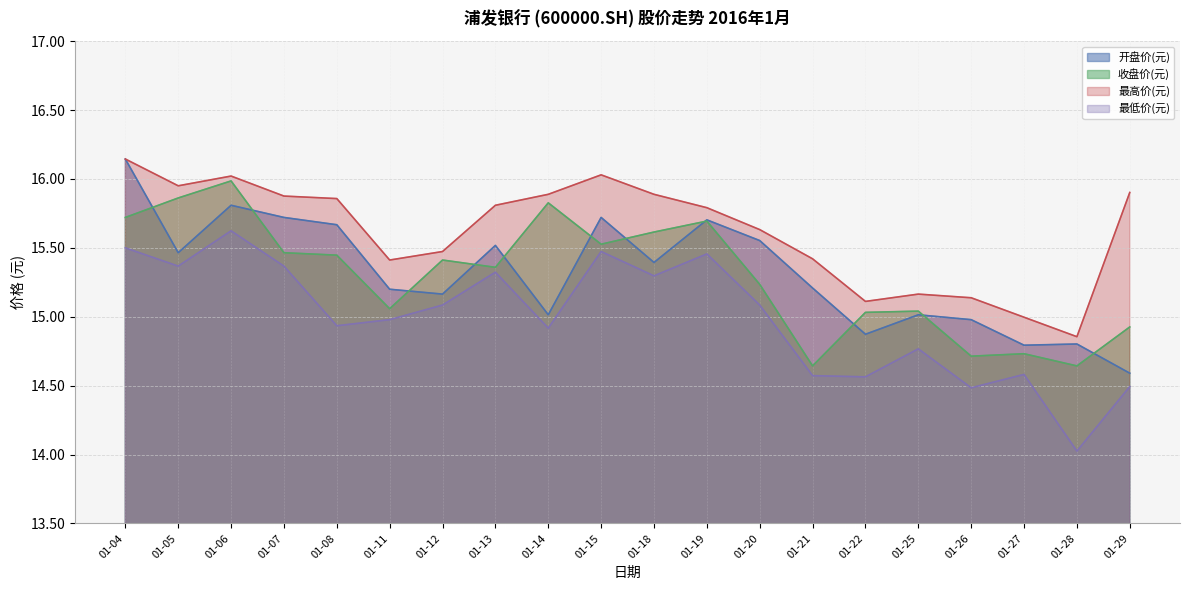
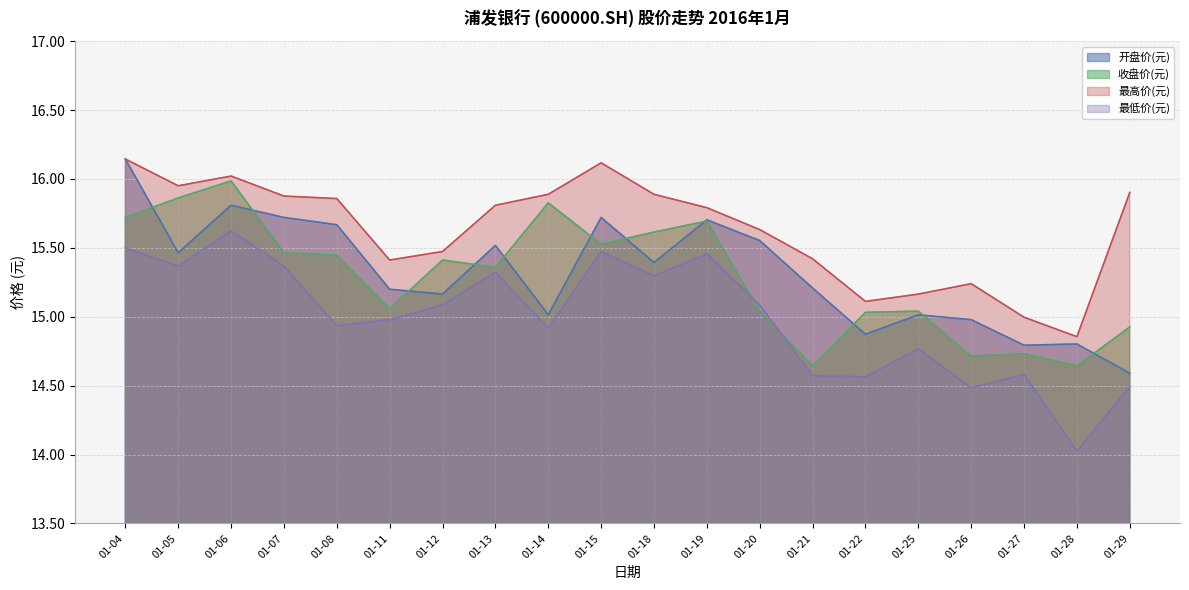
  {
    "收盘价(元)": {
      "01-04": 15.72,
      "01-05": 15.86,
      "01-06": 15.99,
      "01-07": 15.46,
      "01-08": 15.45,
      "01-11": 15.06,
      "01-12": 15.41,
      "01-13": 15.36,
      "01-14": 15.83,
      "01-15": 15.53,
      "01-18": 15.61,
-     "01-20": 15.23,
+     "01-20": 15.04,
      "01-21": 14.64,
      "01-22": 15.03,
      "01-25": 15.04,
      "01-26": 14.71,
      "01-27": 14.73,
      "01-28": 14.64,
      "01-29": 14.93
    },
    "最高价(元)": {
      "01-05": 15.95,
      "01-06": 16.02,
      "01-07": 15.88,
      "01-08": 15.86,
      "01-11": 15.41,
      "01-12": 15.47,
      "01-13": 15.81,
      "01-14": 15.89,
-     "01-15": 16.03,
+     "01-15": 16.12,
      "01-18": 15.89,
      "01-19": 15.79,
      "01-20": 15.63,
      "01-21": 15.42,
      "01-22": 15.11,
      "01-25": 15.16,
-     "01-26": 15.14,
+     "01-26": 15.24,
      "01-27": 15.00,
      "01-28": 14.86,
      "01-29": 15.90
    }
  }
